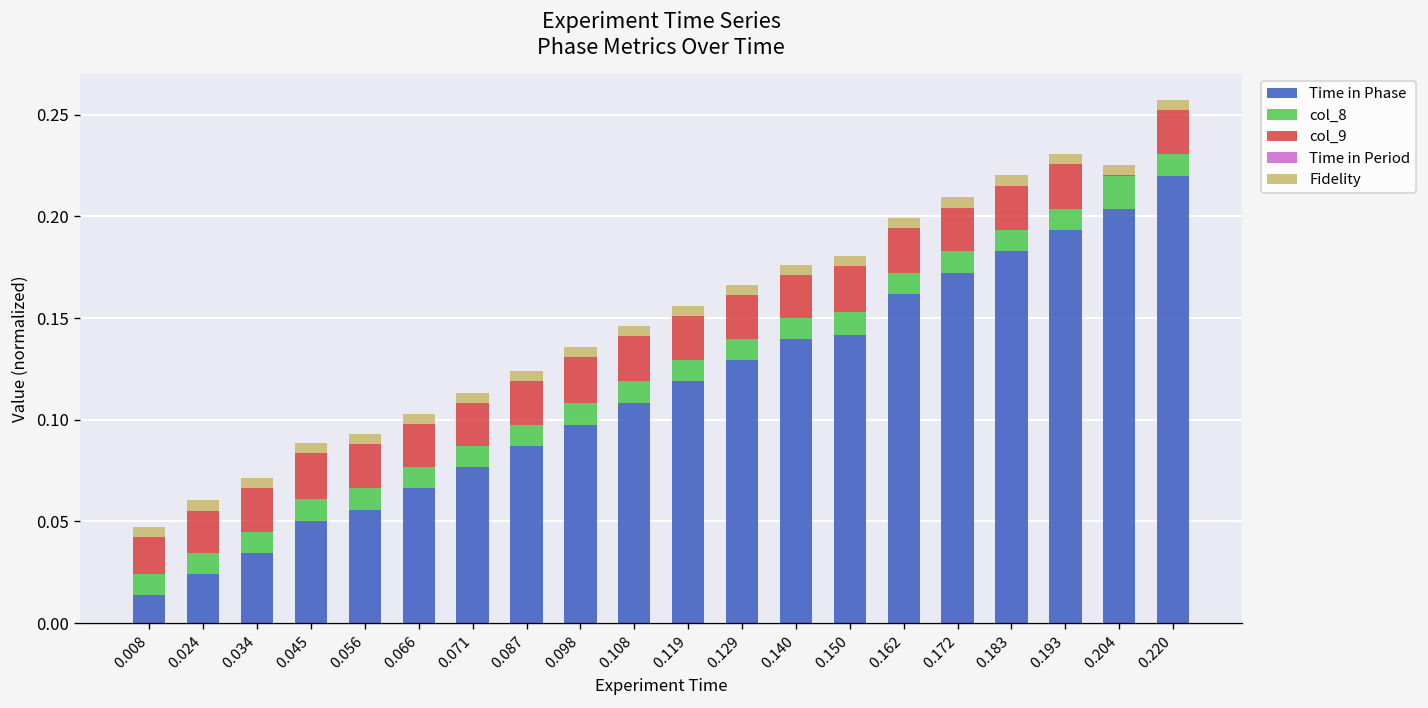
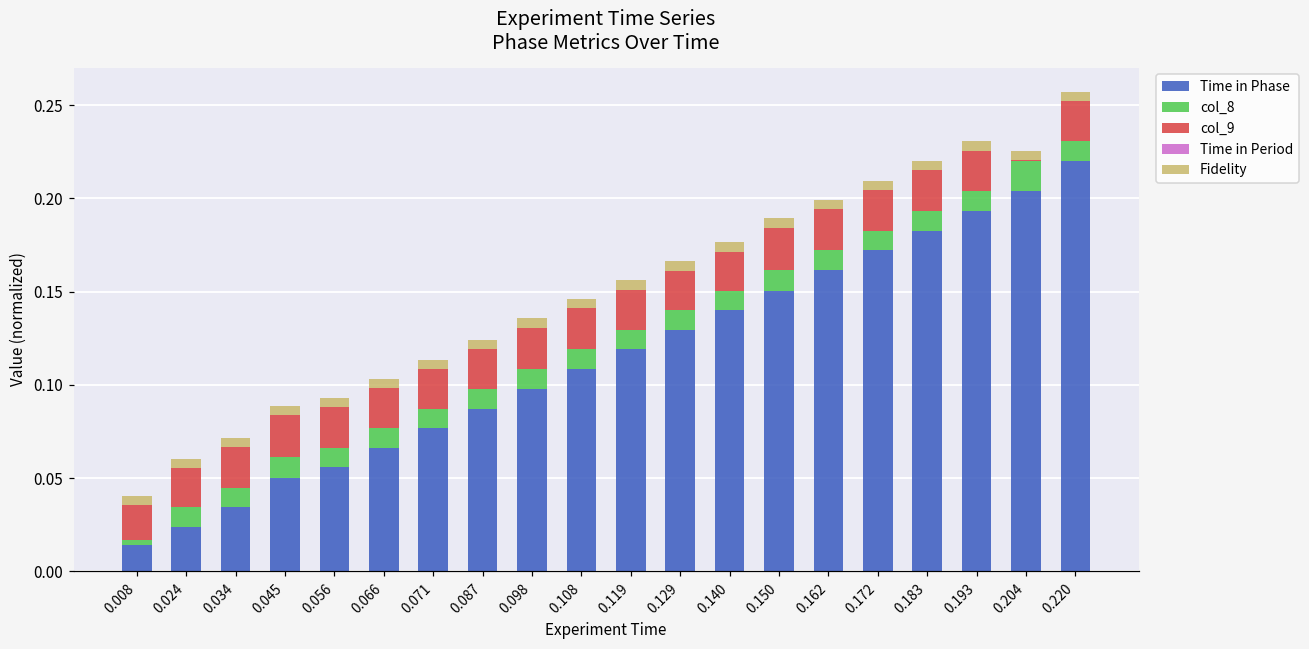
  {
    "Time in Phase": {
      "0.008": 0.014,
      "0.024": 0.024,
      "0.034": 0.034,
      "0.045": 0.050,
      "0.056": 0.056,
      "0.066": 0.066,
      "0.071": 0.077,
      "0.087": 0.087,
      "0.098": 0.098,
      "0.108": 0.108,
      "0.119": 0.119,
      "0.129": 0.129,
      "0.140": 0.140,
-     "0.150": 0.142,
+     "0.150": 0.150,
      "0.162": 0.162,
      "0.172": 0.172,
      "0.183": 0.183,
      "0.193": 0.193,
      "0.204": 0.204,
      "0.220": 0.220
    },
    "col_8": {
-     "0.008": 0.010,
+     "0.008": 0.003,
      "0.024": 0.010,
      "0.034": 0.011,
      "0.045": 0.011,
      "0.056": 0.011,
      "0.066": 0.010,
      "0.071": 0.010,
      "0.087": 0.010,
      "0.098": 0.011,
      "0.108": 0.011,
      "0.119": 0.011,
      "0.129": 0.010,
      "0.140": 0.010,
      "0.150": 0.011,
      "0.162": 0.011,
      "0.172": 0.010,
      "0.183": 0.011,
      "0.193": 0.011,
      "0.204": 0.016,
      "0.220": 0.011
    },
    "Time in Period": {
      "0.204": 0.000
    },
    "Fidelity": {
      "0.008": 0.005,
      "0.024": 0.005,
      "0.034": 0.005,
      "0.045": 0.005,
      "0.056": 0.005,
      "0.066": 0.005,
      "0.071": 0.005,
      "0.087": 0.005,
      "0.098": 0.005,
      "0.108": 0.005,
      "0.119": 0.005,
      "0.129": 0.005,
      "0.140": 0.005,
      "0.150": 0.005,
      "0.162": 0.005,
      "0.172": 0.005,
      "0.183": 0.005,
      "0.193": 0.005,
      "0.204": 0.005,
      "0.220": 0.005
    }
  }
